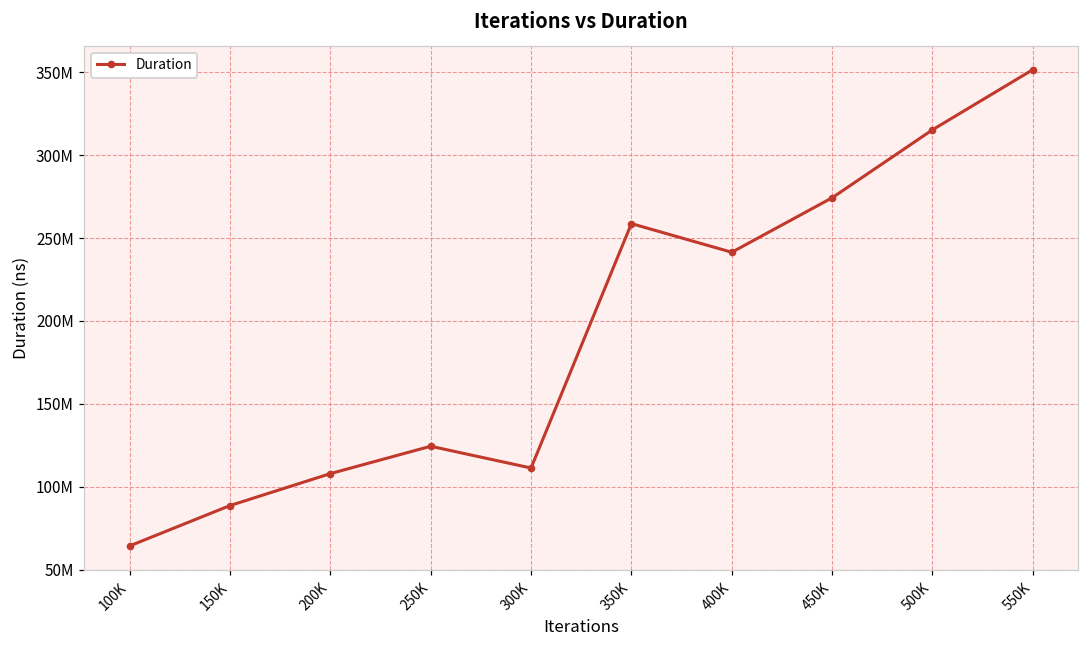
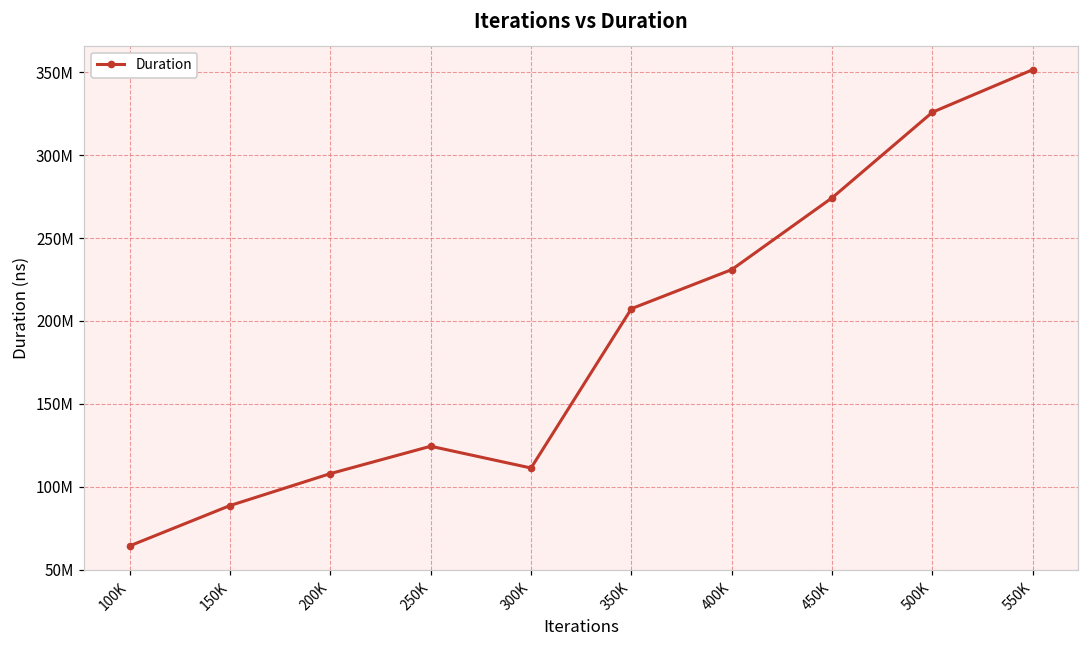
  {
    "100K": 64000000,
    "150K": 89000000,
    "200K": 108000000,
    "250K": 124000000,
    "300K": 111000000,
-   "350K": 259000000,
-   "400K": 241000000,
+   "350K": 207000000,
+   "400K": 231000000,
    "450K": 274000000,
-   "500K": 315000000,
+   "500K": 326000000,
    "550K": 352000000
  }
